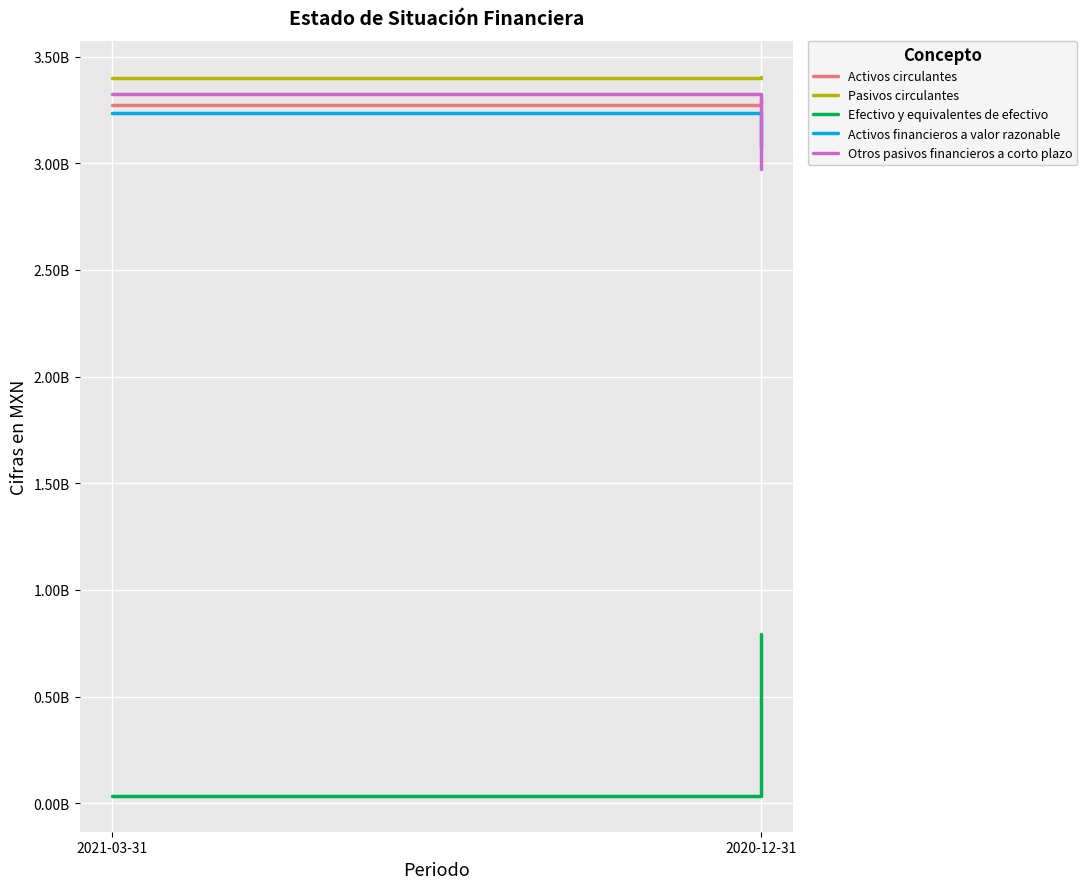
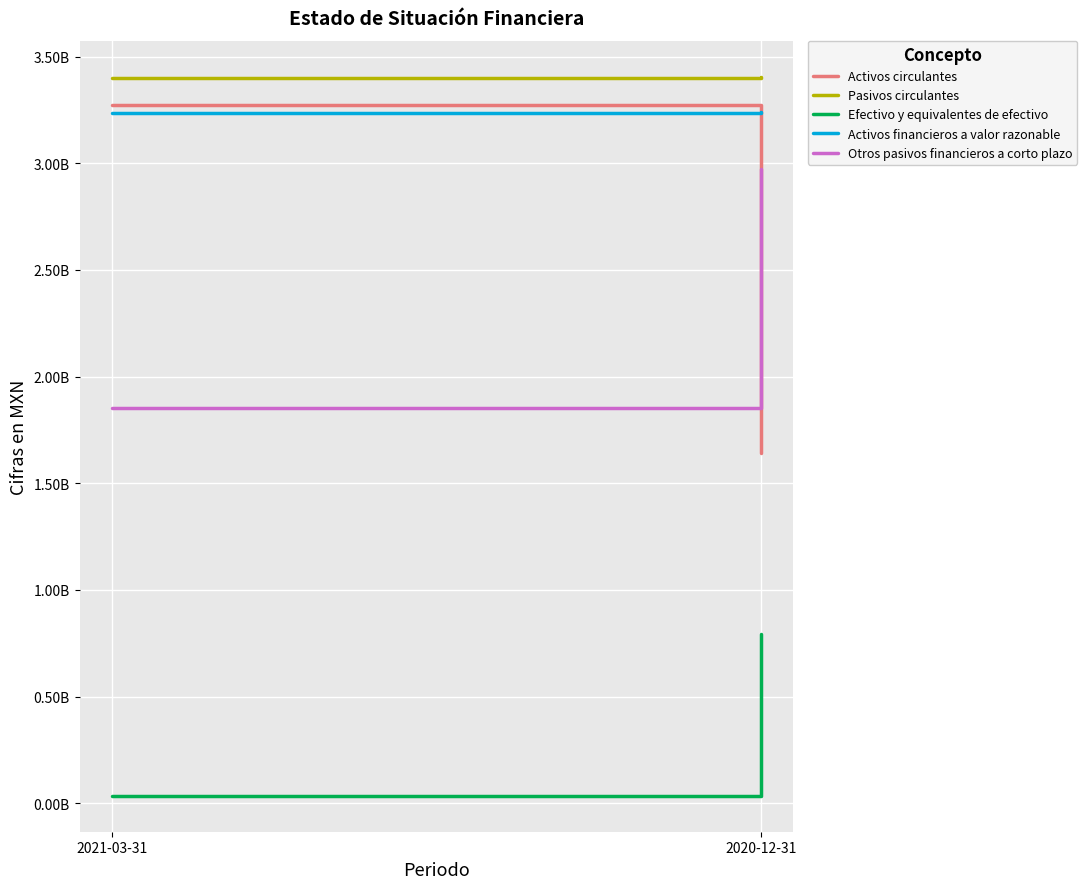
  {
    "Activos circulantes": {
      "2021-03-31": 3270000000,
-     "2020-12-31": 3300000000
+     "2020-12-31": 1640000000
    },
    "Pasivos circulantes": {
      "2021-03-31": 3400000000,
      "2020-12-31": 3410000000
    },
    "Efectivo y equivalentes de efectivo": {
      "2021-03-31": 40000000,
      "2020-12-31": 800000000
    },
    "Activos financieros a valor razonable": {
      "2021-03-31": 3240000000,
-     "2020-12-31": 3080000000
+     "2020-12-31": 3240000000
    },
    "Otros pasivos financieros a corto plazo": {
-     "2021-03-31": 3320000000,
+     "2021-03-31": 1850000000,
      "2020-12-31": 2970000000
    }
  }
